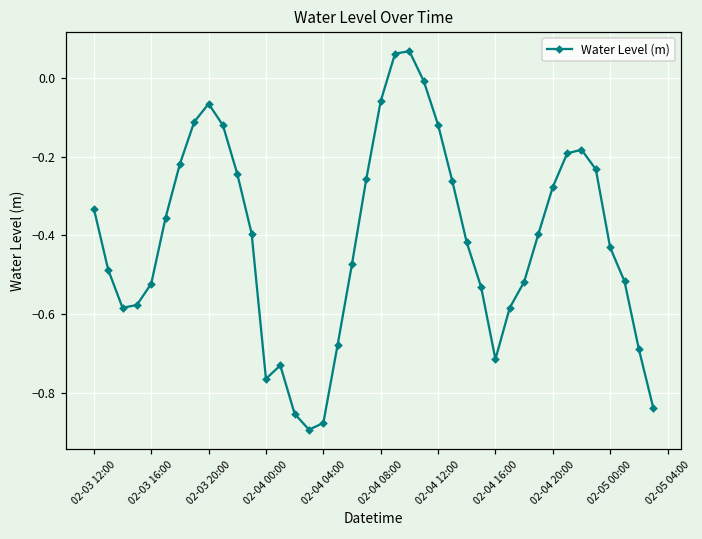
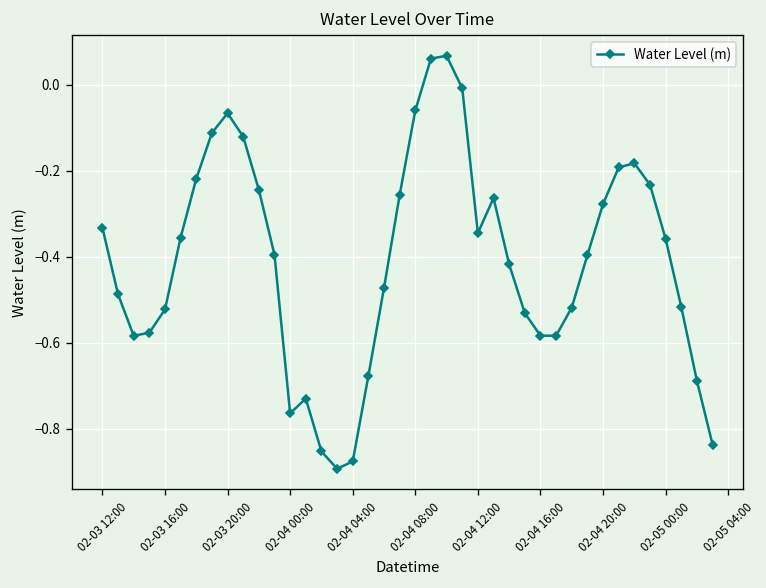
  {
    "02-03 12:00": -0.33,
    "02-03 16:00": -0.52,
    "02-03 20:00": -0.07,
    "02-04 00:00": -0.76,
    "02-04 04:00": -0.88,
    "02-04 08:00": -0.06,
-   "02-04 12:00": -0.12,
-   "02-04 16:00": -0.71,
+   "02-04 12:00": -0.34,
+   "02-04 16:00": -0.58,
    "02-04 20:00": -0.28,
-   "02-05 00:00": -0.43
+   "02-05 00:00": -0.36
  }
